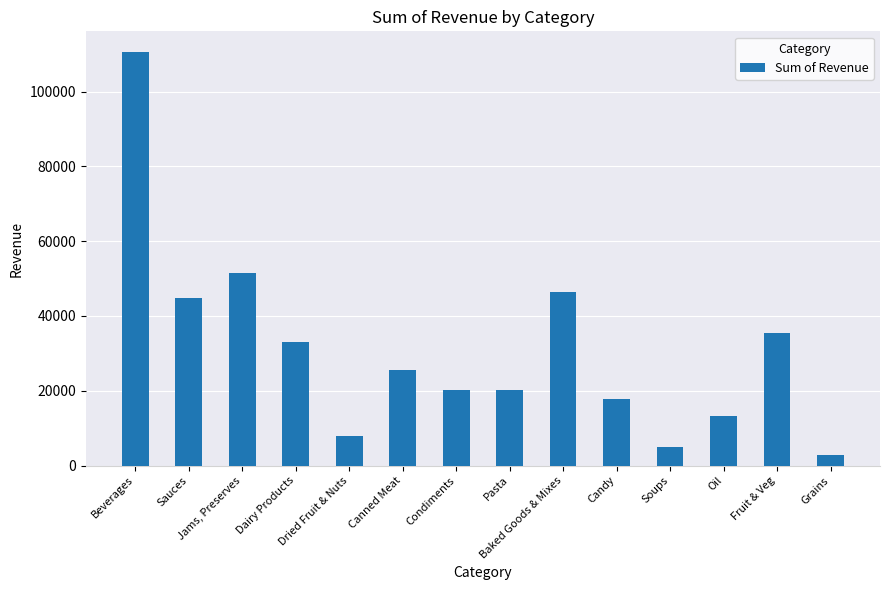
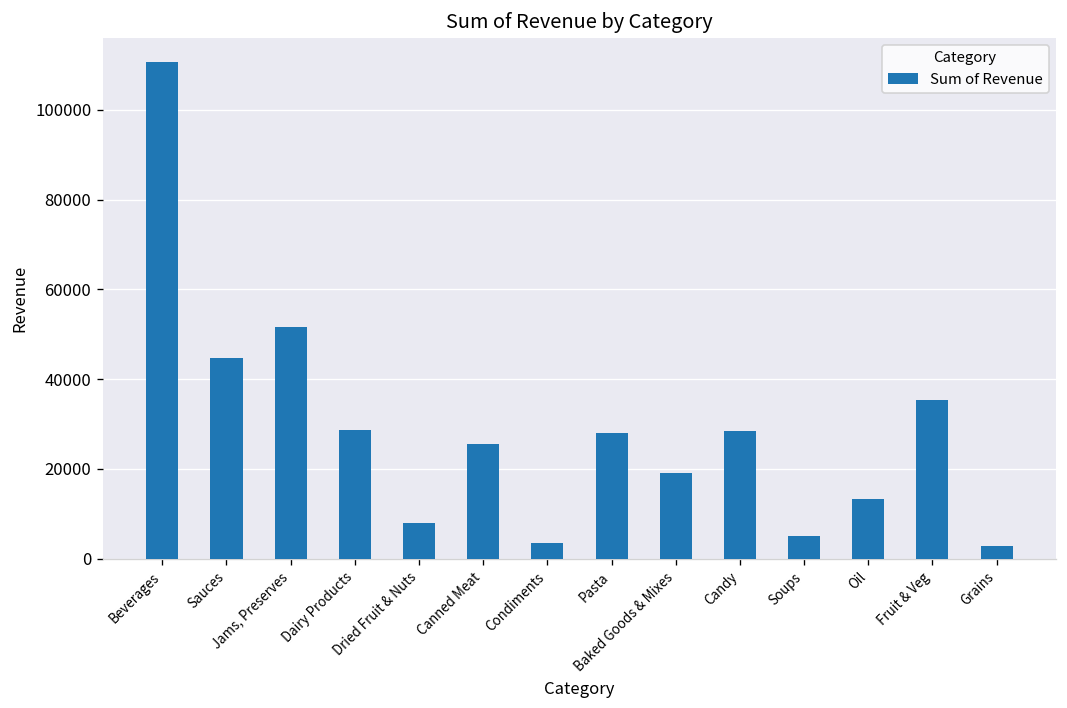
  {
    "Beverages": 111000,
    "Sauces": 45000,
    "Jams, Preserves": 52000,
-   "Dairy Products": 33000,
+   "Dairy Products": 29000,
    "Dried Fruit & Nuts": 8000,
    "Canned Meat": 25000,
-   "Condiments": 20000,
-   "Pasta": 20000,
-   "Baked Goods & Mixes": 46000,
-   "Candy": 18000,
+   "Condiments": 4000,
+   "Pasta": 28000,
+   "Baked Goods & Mixes": 19000,
+   "Candy": 29000,
    "Soups": 5000,
    "Oil": 13000,
    "Fruit & Veg": 35000,
    "Grains": 3000
  }
